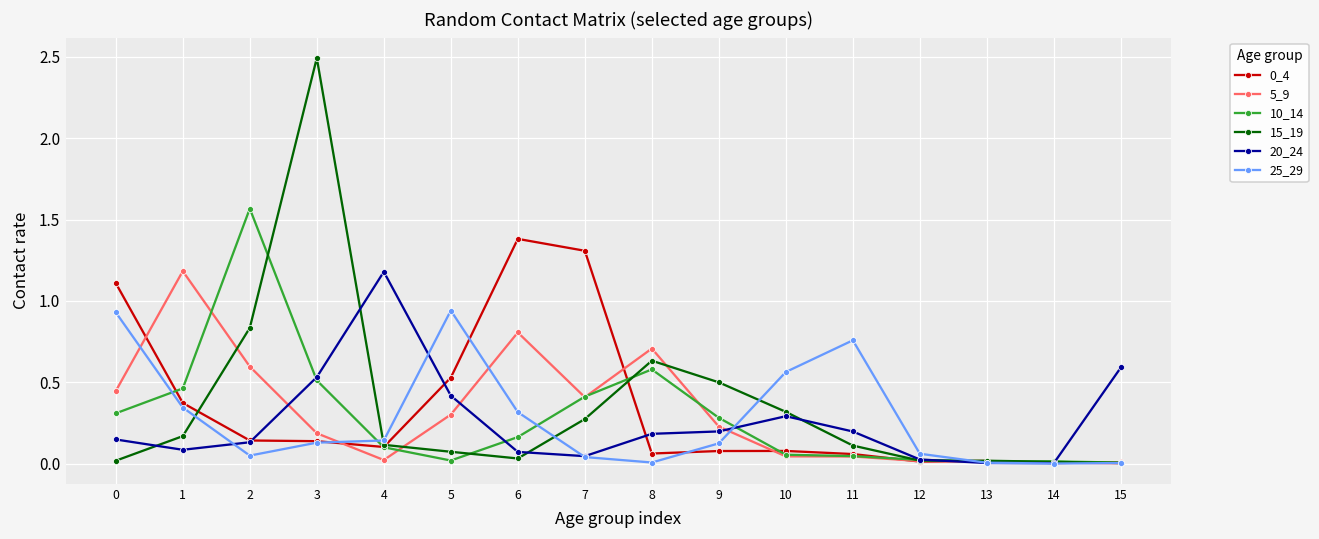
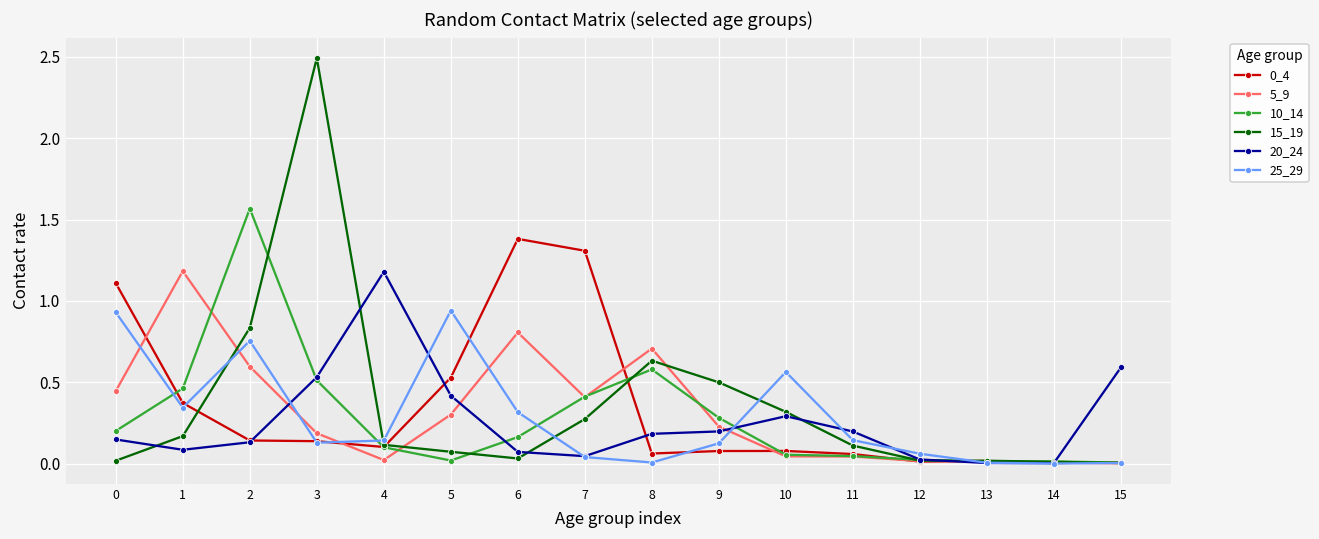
  {
    "0_4": {
      "0": 1.11,
      "1": 0.37,
      "5": 0.53,
      "6": 1.38,
      "7": 1.31,
      "8": 0.06,
      "9": 0.08,
      "10": 0.08
    },
    "5_9": {
      "0": 0.45,
      "1": 1.18,
      "2": 0.60,
      "3": 0.19,
      "4": 0.02,
      "5": 0.30,
      "6": 0.81,
      "8": 0.71,
      "9": 0.23
    },
    "10_14": {
-     "0": 0.31,
+     "0": 0.20,
      "1": 0.46,
      "2": 1.57,
      "3": 0.51,
      "5": 0.02,
      "6": 0.16,
      "8": 0.58,
      "9": 0.28
    },
    "15_19": {
      "0": 0.02,
      "1": 0.17,
      "2": 0.83,
      "3": 2.49,
      "5": 0.07,
      "6": 0.03,
      "7": 0.27,
      "8": 0.63,
      "9": 0.50,
      "10": 0.32,
      "11": 0.11
    },
    "20_24": {
      "0": 0.15,
      "1": 0.09,
      "3": 0.53,
      "4": 1.18,
      "5": 0.42,
      "6": 0.07,
      "8": 0.18,
      "9": 0.20,
      "10": 0.29,
      "11": 0.20,
      "15": 0.59
    },
    "25_29": {
      "0": 0.93,
      "1": 0.34,
-     "2": 0.05,
+     "2": 0.75,
      "4": 0.14,
      "5": 0.94,
      "6": 0.32,
      "8": 0.01,
      "9": 0.12,
      "10": 0.56,
-     "11": 0.76,
+     "11": 0.14,
      "12": 0.06
    }
  }
